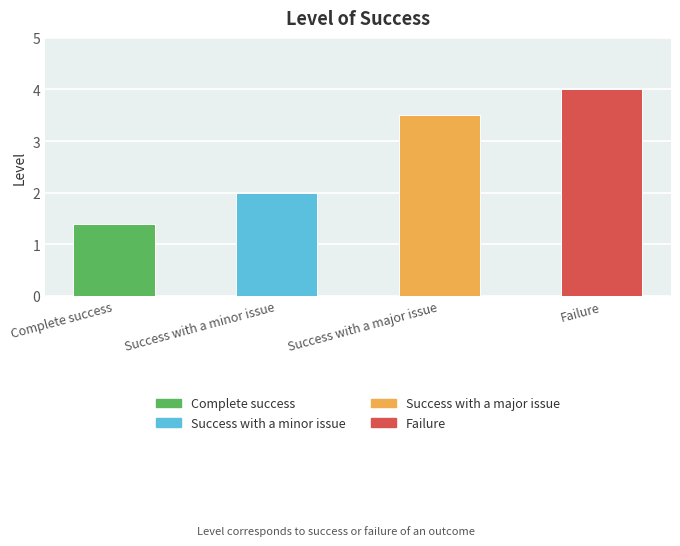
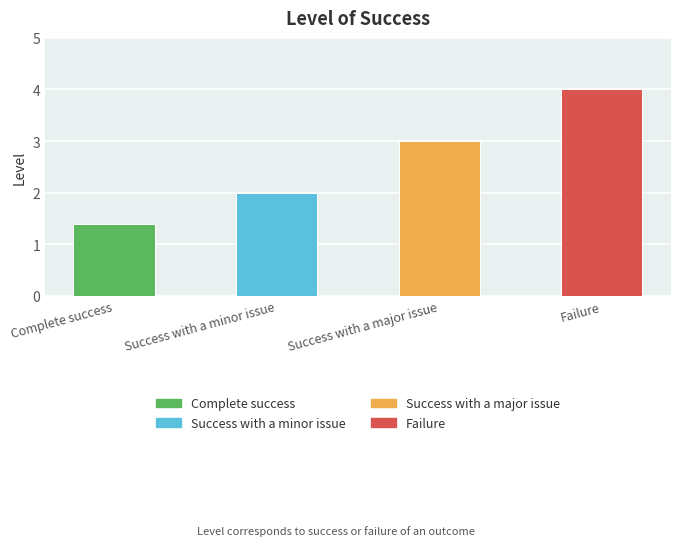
  {
    "Complete success": 1.4,
    "Success with a minor issue": 2.0,
-   "Success with a major issue": 3.5,
+   "Success with a major issue": 3.0,
    "Failure": 4.0
  }
